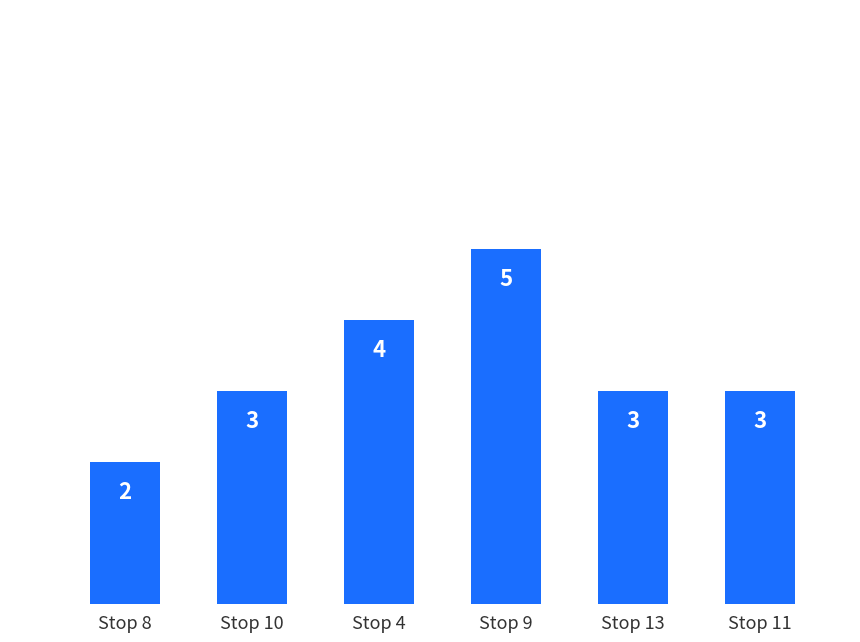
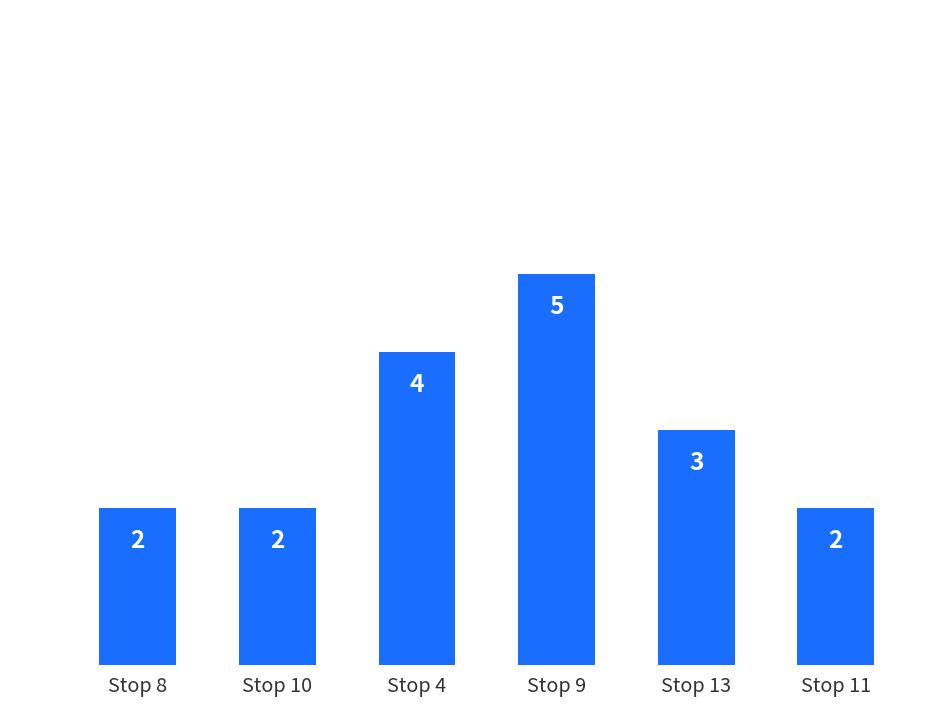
  {
    "Stop 8": 2,
-   "Stop 10": 3,
+   "Stop 10": 2,
    "Stop 4": 4,
    "Stop 9": 5,
    "Stop 13": 3,
-   "Stop 11": 3
+   "Stop 11": 2
  }
